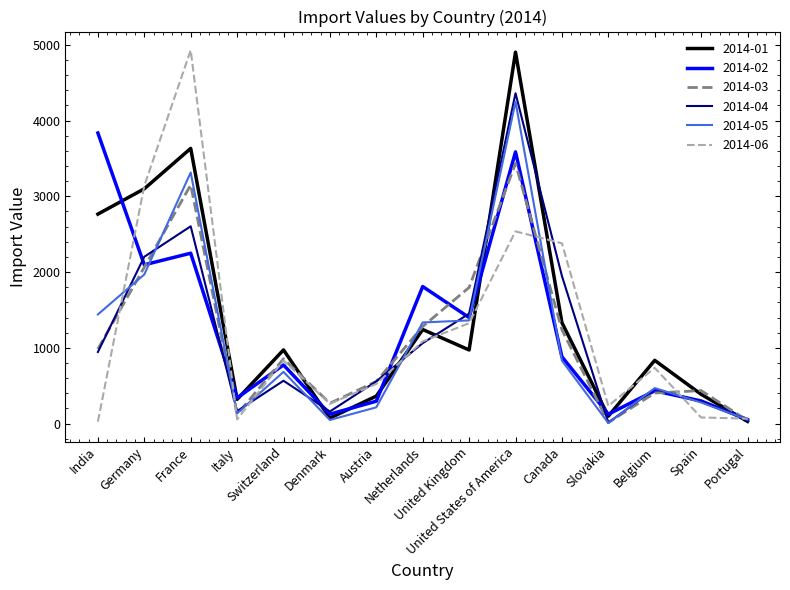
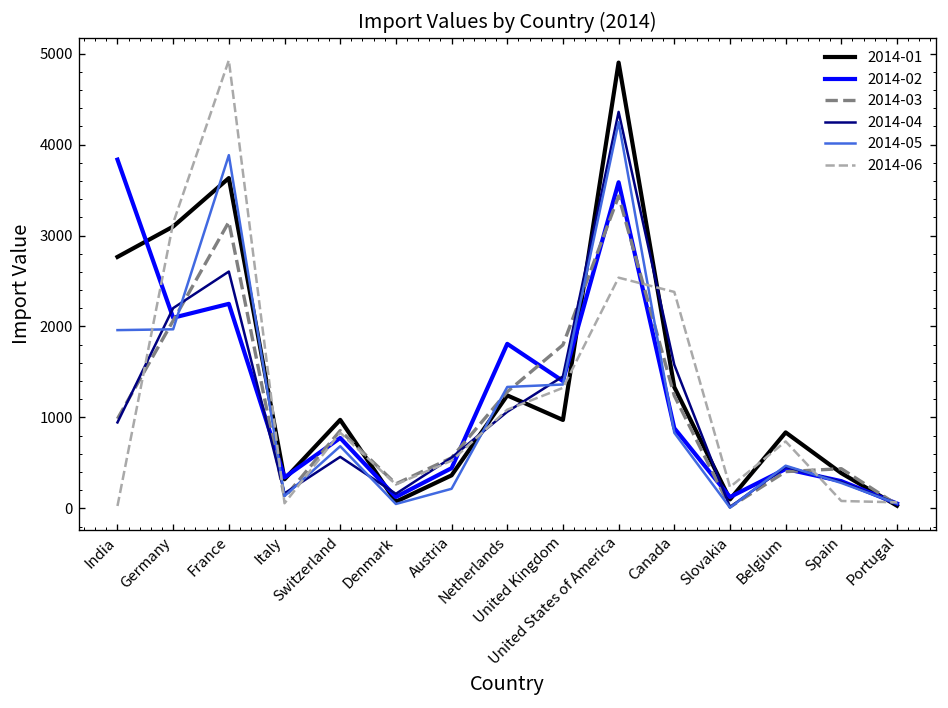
  {
    "2014-01": {
      "India": 2800,
      "Germany": 3100,
      "France": 3600,
      "Switzerland": 1000,
      "Austria": 400,
      "Netherlands": 1200,
      "United Kingdom": 1000,
      "United States of America": 4900,
      "Canada": 1300,
      "Belgium": 800,
      "Spain": 400
    },
    "2014-02": {
      "India": 3800,
      "France": 2200,
      "Switzerland": 800,
      "Denmark": 100,
-     "Austria": 300,
+     "Austria": 400,
      "Netherlands": 1800,
      "United Kingdom": 1400,
      "United States of America": 3600,
      "Canada": 900
    },
    "2014-03": {
      "India": 1000,
      "France": 3200,
      "Netherlands": 1300,
      "United Kingdom": 1800,
      "United States of America": 3400,
      "Canada": 1200,
      "Spain": 400
    },
    "2014-04": {
      "India": 900,
      "Germany": 2200,
      "France": 2600,
      "Switzerland": 600,
      "Denmark": 200,
      "United Kingdom": 1500,
      "United States of America": 4400,
-     "Canada": 1900
+     "Canada": 1600
    },
    "2014-05": {
-     "India": 1400,
+     "India": 2000,
      "Germany": 2000,
-     "France": 3300,
+     "France": 3900,
      "Switzerland": 700,
      "Austria": 200,
      "Netherlands": 1300,
      "United Kingdom": 1400,
      "United States of America": 4200,
      "Canada": 800
    },
    "2014-06": {
      "India": 0,
      "Germany": 3100,
      "France": 4900,
      "Italy": 100,
      "United Kingdom": 1300,
      "United States of America": 2500,
      "Canada": 2400,
      "Slovakia": 200,
      "Belgium": 700,
      "Spain": 100
    }
  }
